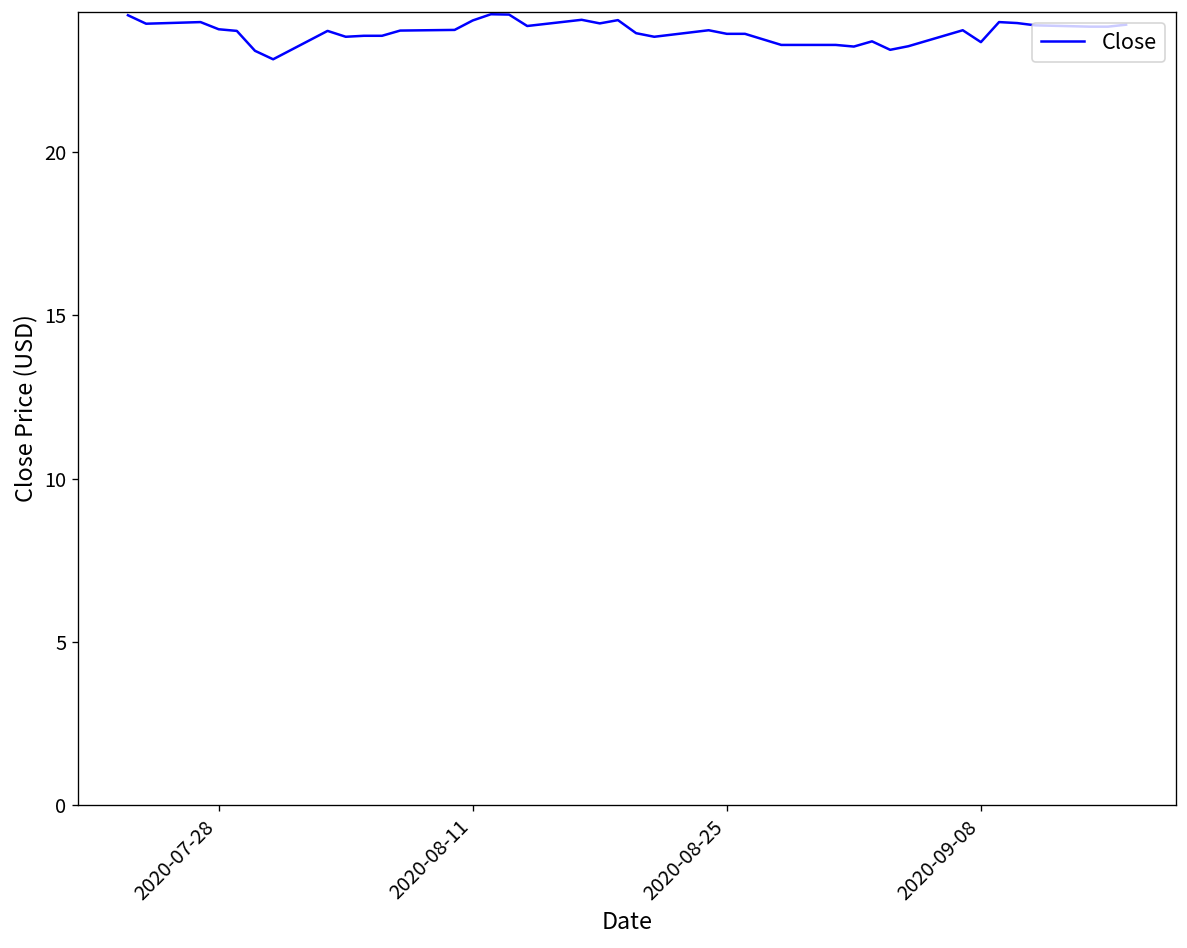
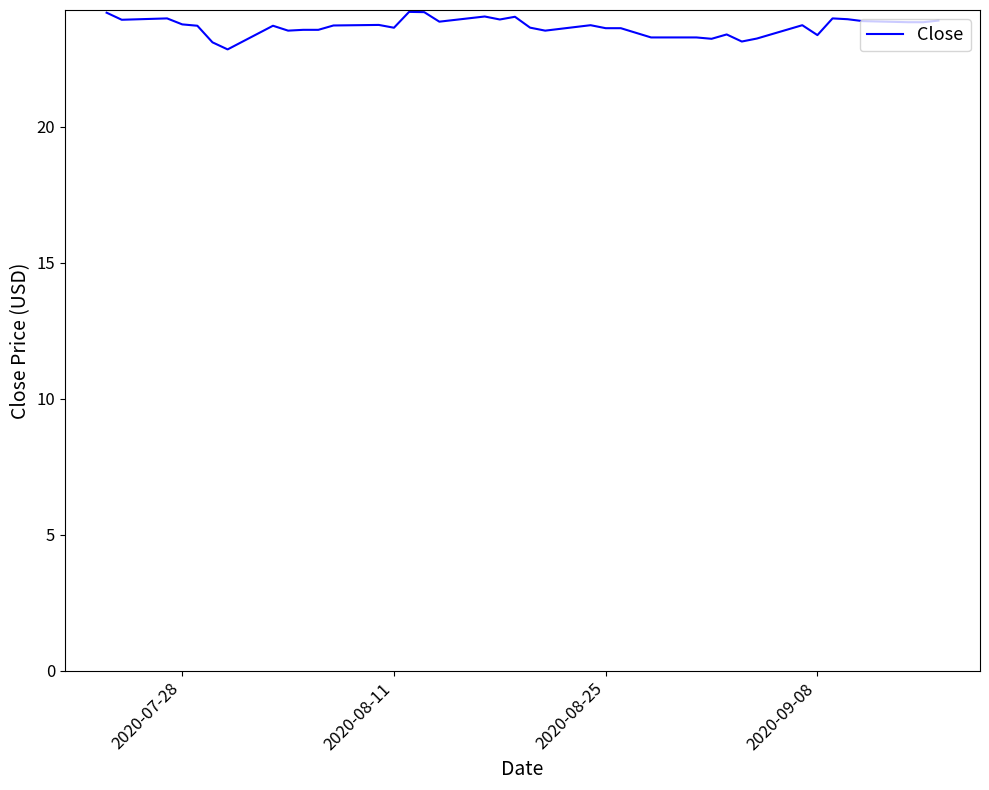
  {
    "2020-07-28": 23.8,
-   "2020-08-11": 24.0,
+   "2020-08-11": 23.6,
    "2020-08-25": 23.6,
    "2020-09-08": 23.4
  }
